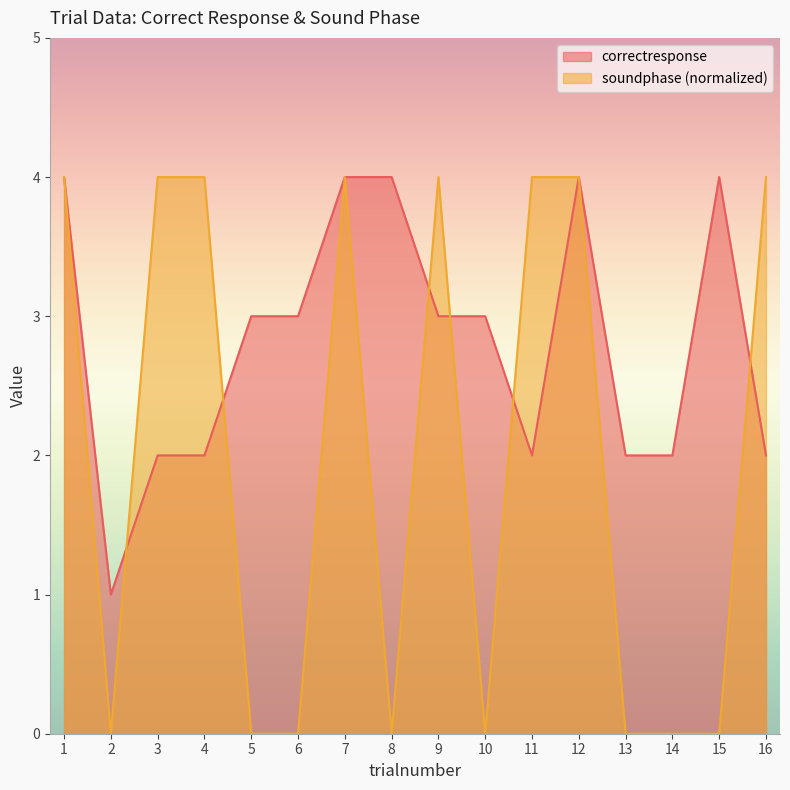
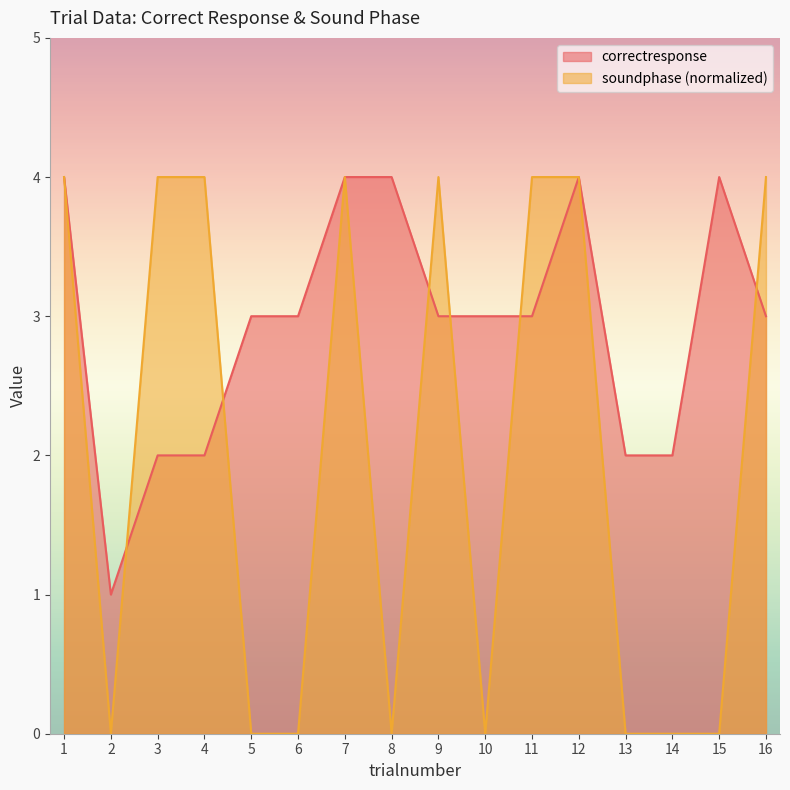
  {
    "correctresponse": {
      "2": 1,
      "3": 2,
      "4": 2,
      "5": 3,
      "6": 3,
      "8": 4,
      "9": 3,
      "10": 3,
-     "11": 2,
+     "11": 3,
      "13": 2,
      "14": 2,
      "15": 4,
-     "16": 2
+     "16": 3
    },
    "soundphase (normalized)": {
      "2": 0,
      "3": 4,
      "4": 4,
      "5": 0,
      "6": 0,
      "8": 0,
      "9": 4,
      "10": 0,
      "11": 4,
      "13": 0,
      "14": 0,
      "15": 0,
      "16": 4
    }
  }
